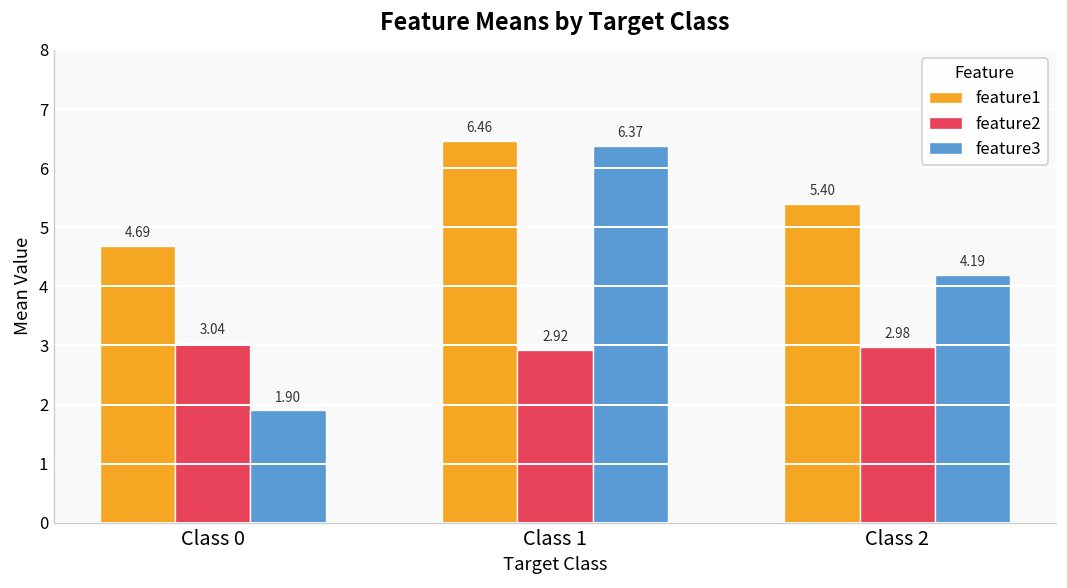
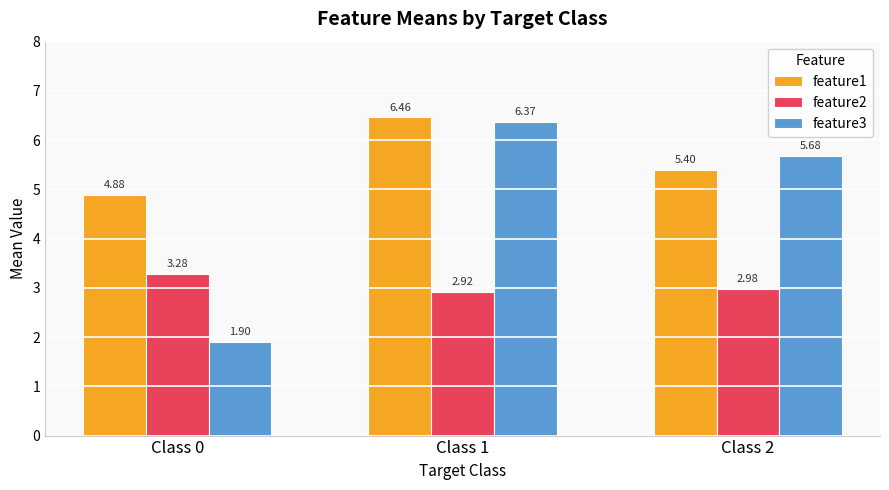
  {
    "feature1": {
-     "Class 0": 4.69,
+     "Class 0": 4.88,
      "Class 1": 6.46,
      "Class 2": 5.40
    },
    "feature2": {
-     "Class 0": 3.04,
+     "Class 0": 3.28,
      "Class 1": 2.92,
      "Class 2": 2.98
    },
    "feature3": {
      "Class 0": 1.90,
      "Class 1": 6.37,
-     "Class 2": 4.19
+     "Class 2": 5.68
    }
  }
